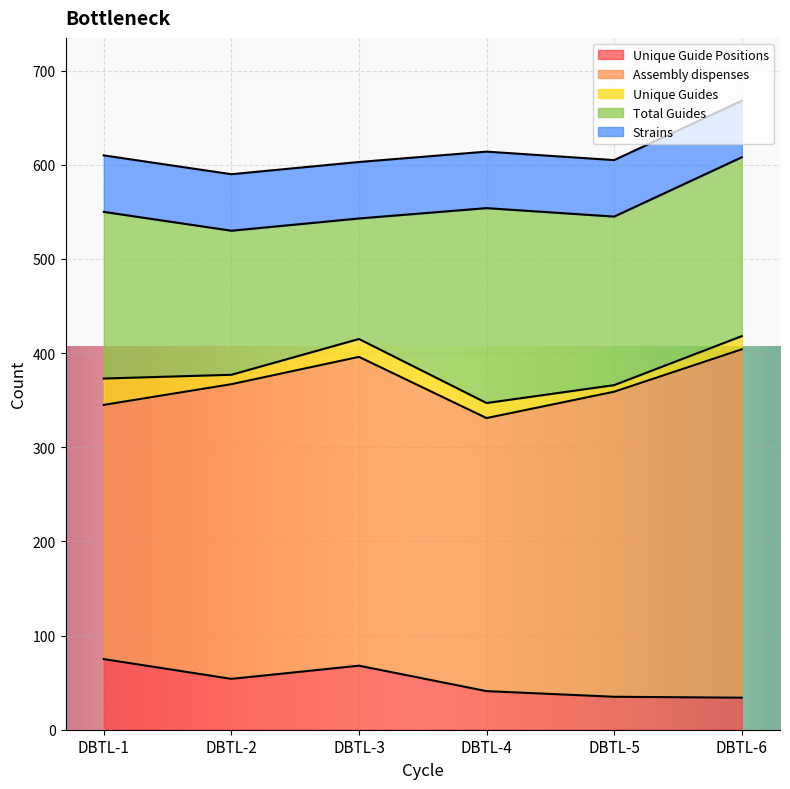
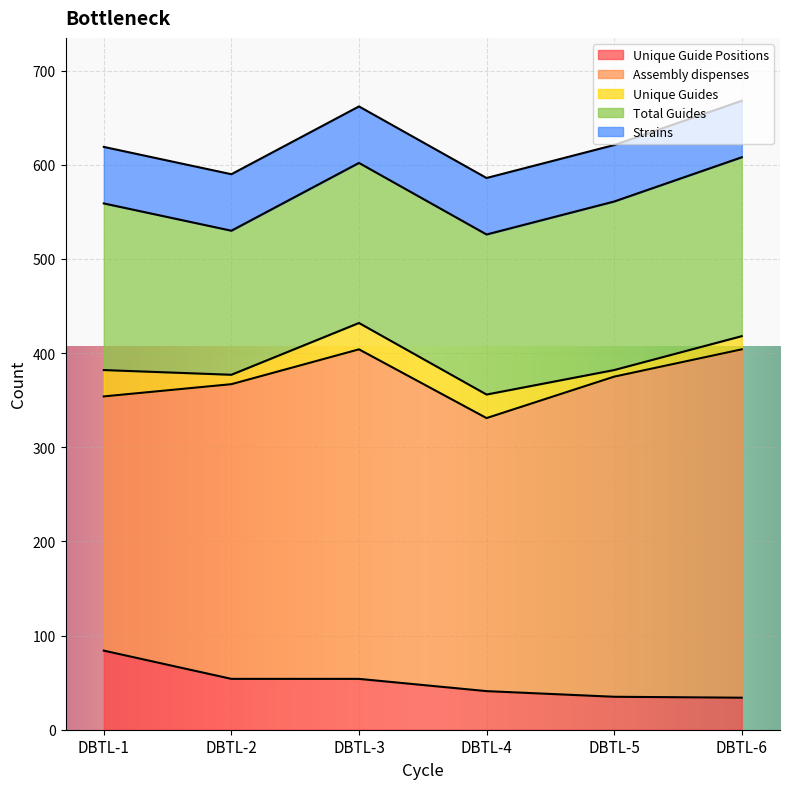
  {
    "Unique Guide Positions": {
-     "DBTL-1": 75,
+     "DBTL-1": 84,
      "DBTL-2": 50,
-     "DBTL-3": 70,
+     "DBTL-3": 50,
      "DBTL-4": 40,
      "DBTL-5": 40,
      "DBTL-6": 30
    },
    "Assembly dispenses": {
      "DBTL-1": 270,
      "DBTL-2": 310,
-     "DBTL-3": 330,
+     "DBTL-3": 350,
      "DBTL-4": 290,
-     "DBTL-5": 320,
+     "DBTL-5": 340,
      "DBTL-6": 370
    },
    "Unique Guides": {
      "DBTL-1": 30,
      "DBTL-2": 10,
-     "DBTL-3": 20,
-     "DBTL-4": 20,
+     "DBTL-3": 30,
+     "DBTL-4": 30,
      "DBTL-5": 10,
      "DBTL-6": 10
    },
    "Total Guides": {
      "DBTL-1": 180,
      "DBTL-2": 150,
-     "DBTL-3": 130,
-     "DBTL-4": 210,
+     "DBTL-3": 170,
+     "DBTL-4": 170,
      "DBTL-5": 180,
      "DBTL-6": 190
    },
    "Strains": {
      "DBTL-1": 60,
      "DBTL-2": 60,
      "DBTL-3": 60,
      "DBTL-4": 60,
      "DBTL-5": 60
    }
  }
